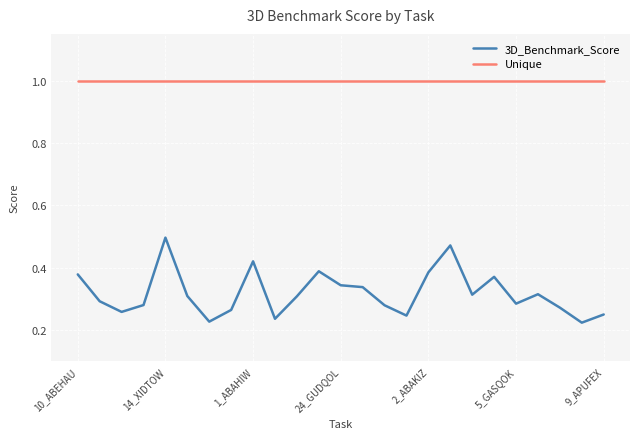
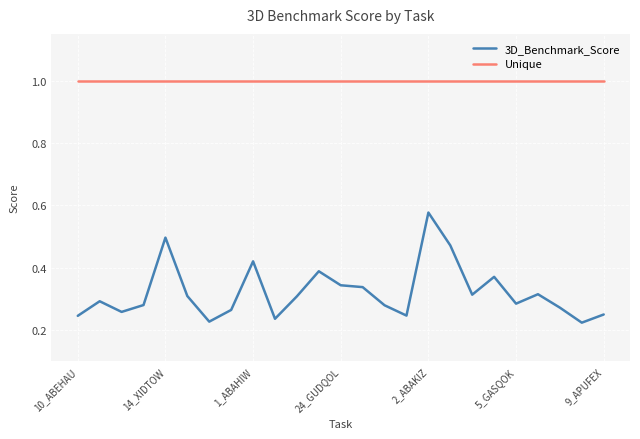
  {
    "3D_Benchmark_Score": {
-     "10_ABEHAU": 0.38,
+     "10_ABEHAU": 0.25,
      "14_XIDTOW": 0.50,
      "1_ABAHIW": 0.42,
      "24_GUDQOL": 0.34,
-     "2_ABAKIZ": 0.39,
+     "2_ABAKIZ": 0.58,
      "5_GASQOK": 0.29,
      "9_APUFEX": 0.25
    },
    "Unique": {
      "10_ABEHAU": 1.00,
      "14_XIDTOW": 1.00,
      "1_ABAHIW": 1.00,
      "24_GUDQOL": 1.00,
      "2_ABAKIZ": 1.00,
      "5_GASQOK": 1.00,
      "9_APUFEX": 1.00
    }
  }
